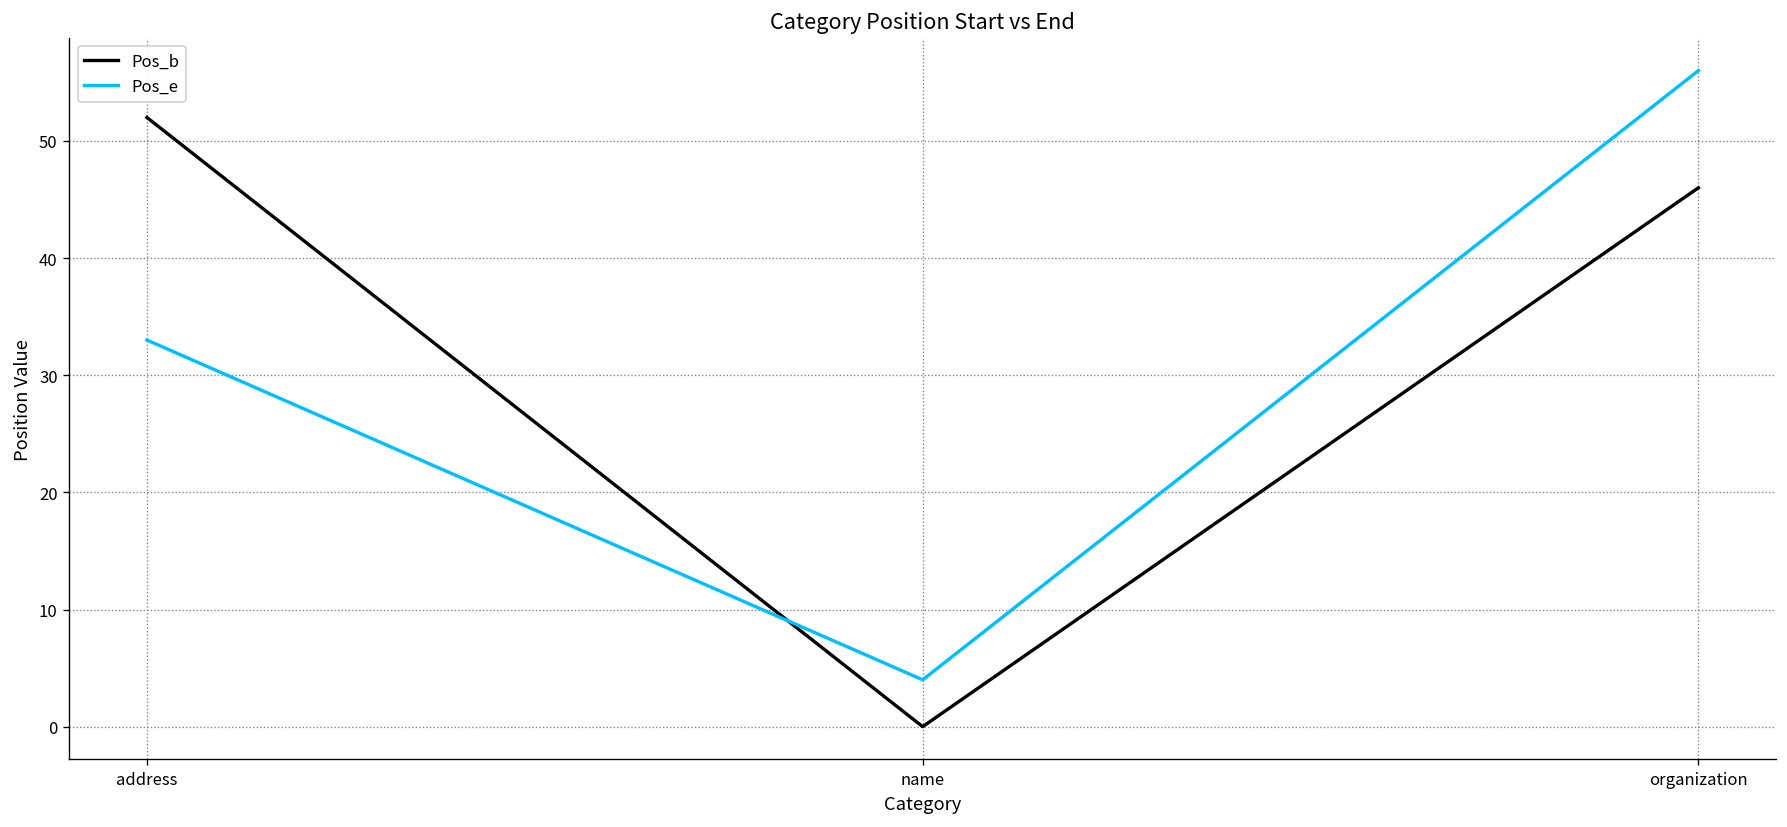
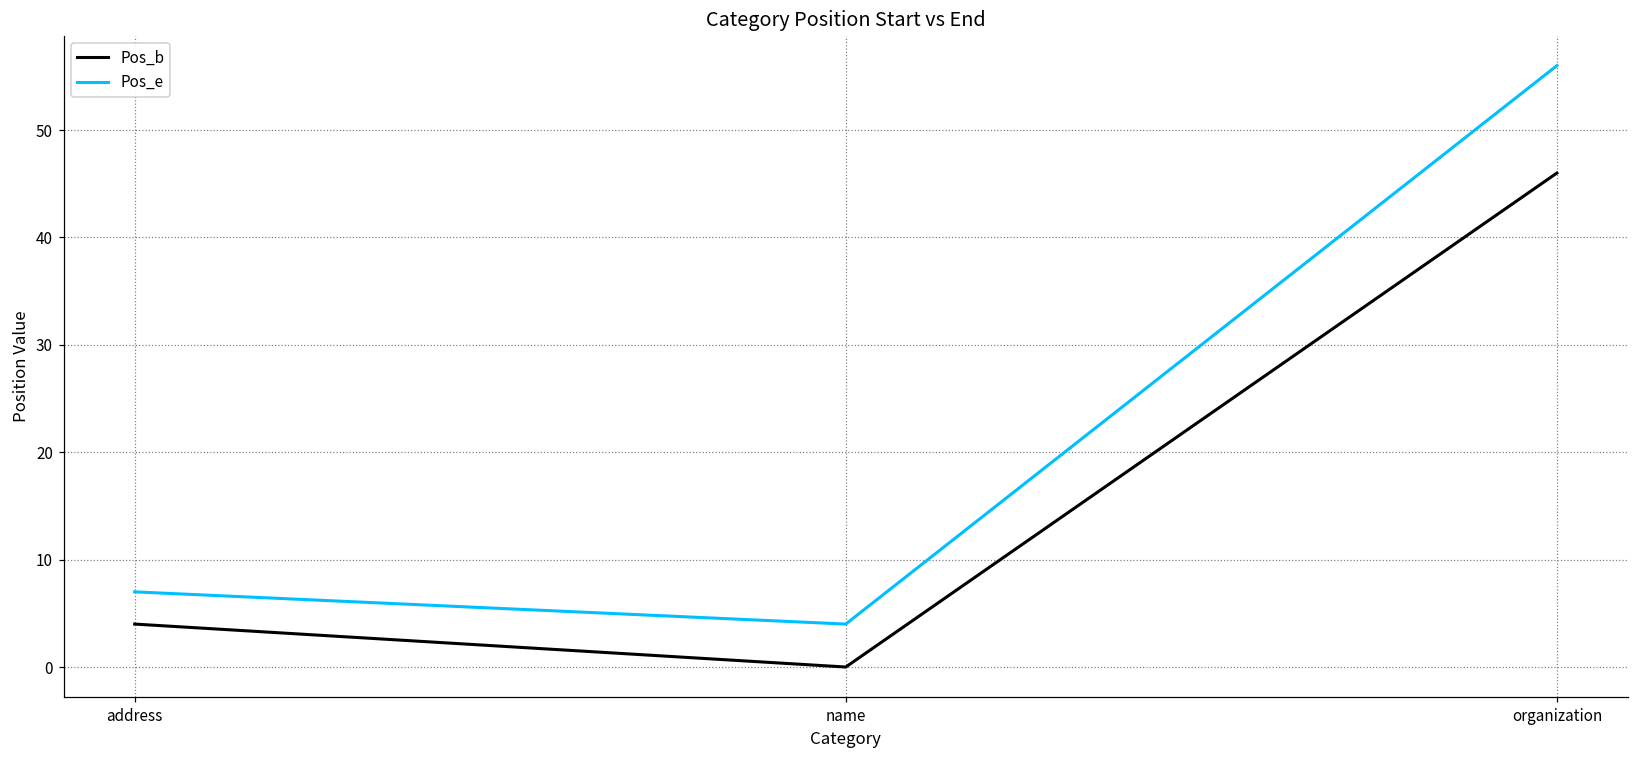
  {
    "Pos_b": {
-     "address": 52,
+     "address": 4,
      "name": 0,
      "organization": 46
    },
    "Pos_e": {
-     "address": 33,
+     "address": 7,
      "name": 4,
      "organization": 56
    }
  }
